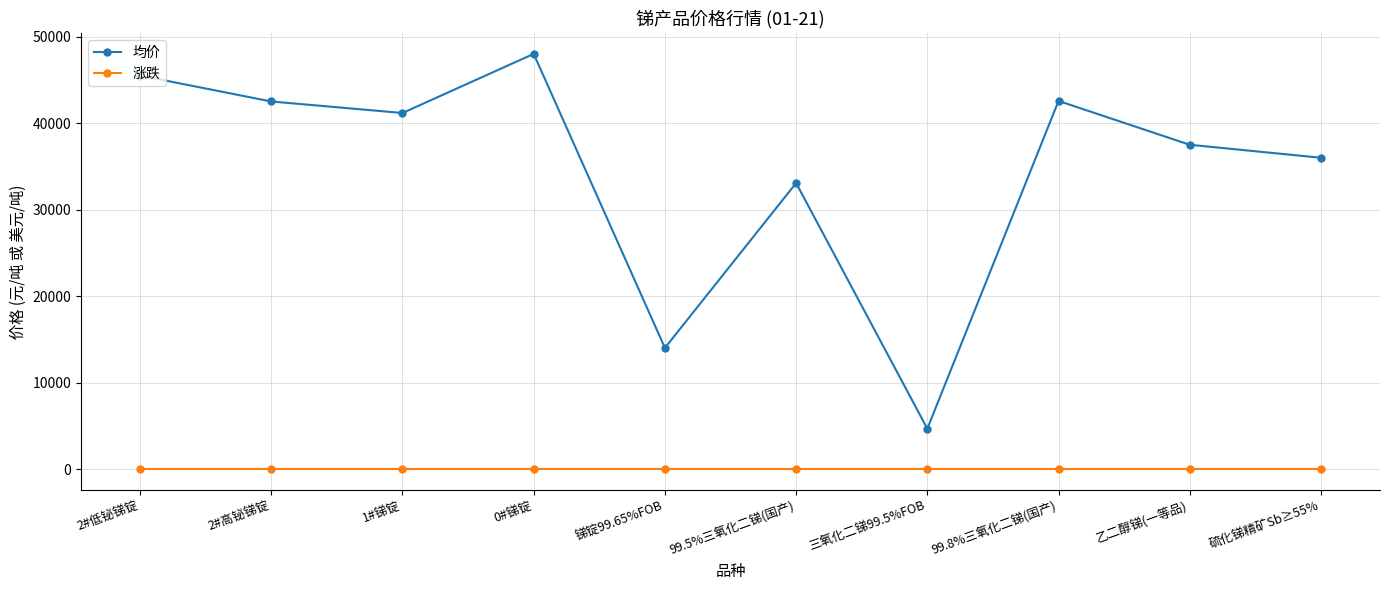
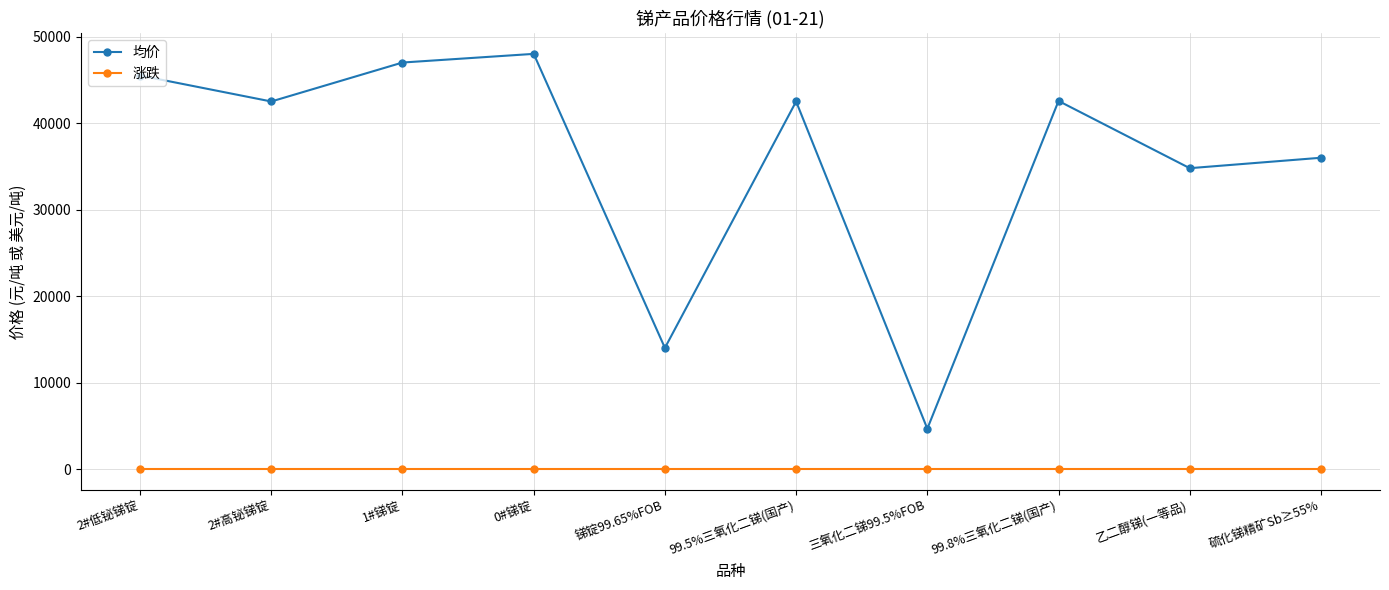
  {
    "均价": {
      "2#高铋锑锭": 43000,
-     "1#锑锭": 41000,
+     "1#锑锭": 47000,
      "0#锑锭": 48000,
      "锑锭99.65%FOB": 14000,
-     "99.5%三氧化二锑(国产)": 33000,
+     "99.5%三氧化二锑(国产)": 43000,
      "三氧化二锑99.5%FOB": 5000,
      "99.8%三氧化二锑(国产)": 43000,
-     "乙二醇锑(一等品)": 38000,
+     "乙二醇锑(一等品)": 35000,
      "硫化锑精矿Sb≥55%": 36000
    },
    "涨跌": {
      "2#低铋锑锭": 0,
      "2#高铋锑锭": 0,
      "1#锑锭": 0,
      "0#锑锭": 0,
      "锑锭99.65%FOB": 0,
      "99.5%三氧化二锑(国产)": 0,
      "三氧化二锑99.5%FOB": 0,
      "99.8%三氧化二锑(国产)": 0,
      "乙二醇锑(一等品)": 0,
      "硫化锑精矿Sb≥55%": 0
    }
  }
